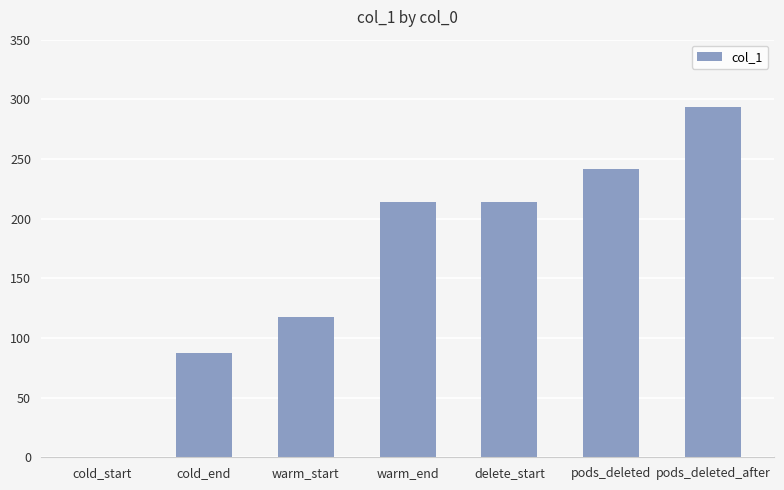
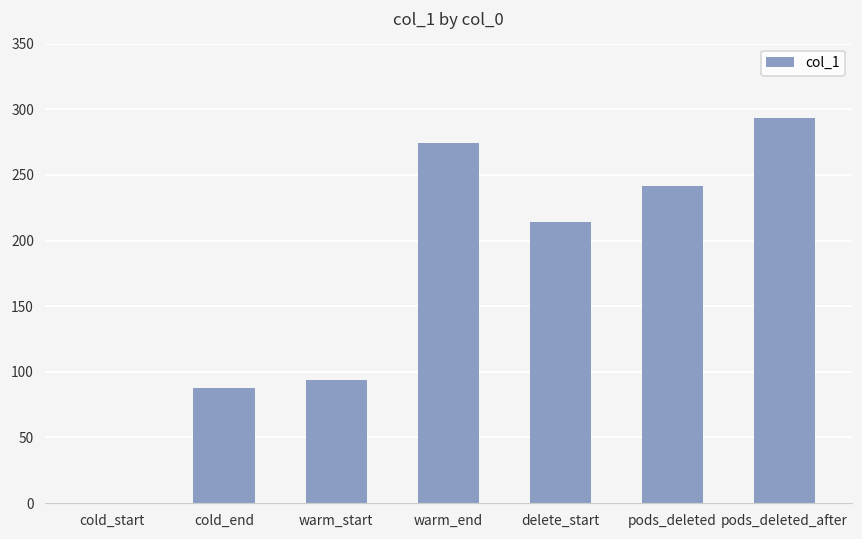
  {
    "cold_start": 0,
    "cold_end": 88,
-   "warm_start": 118,
-   "warm_end": 214,
+   "warm_start": 94,
+   "warm_end": 275,
    "delete_start": 214,
    "pods_deleted": 241,
    "pods_deleted_after": 293
  }
